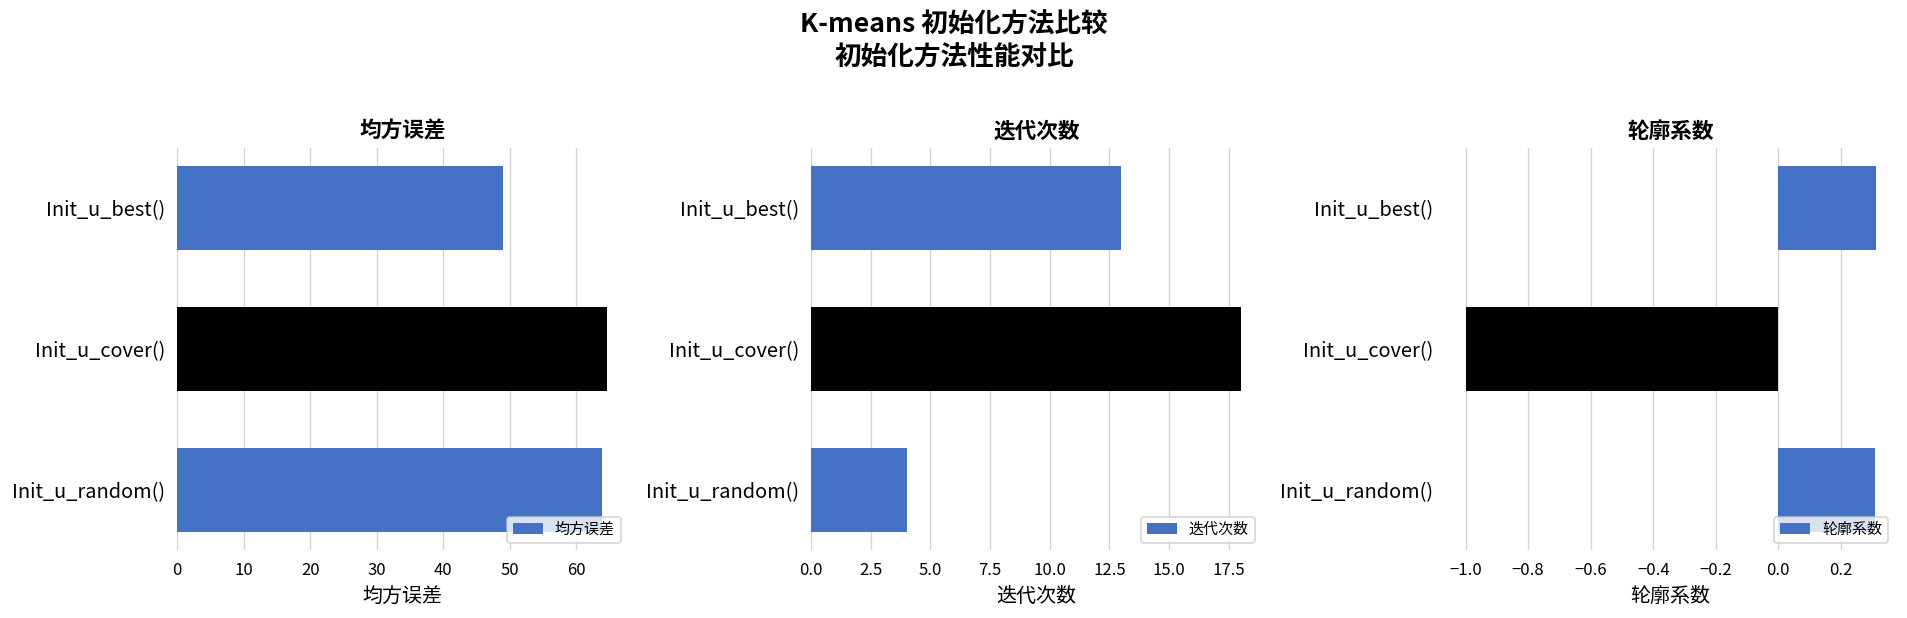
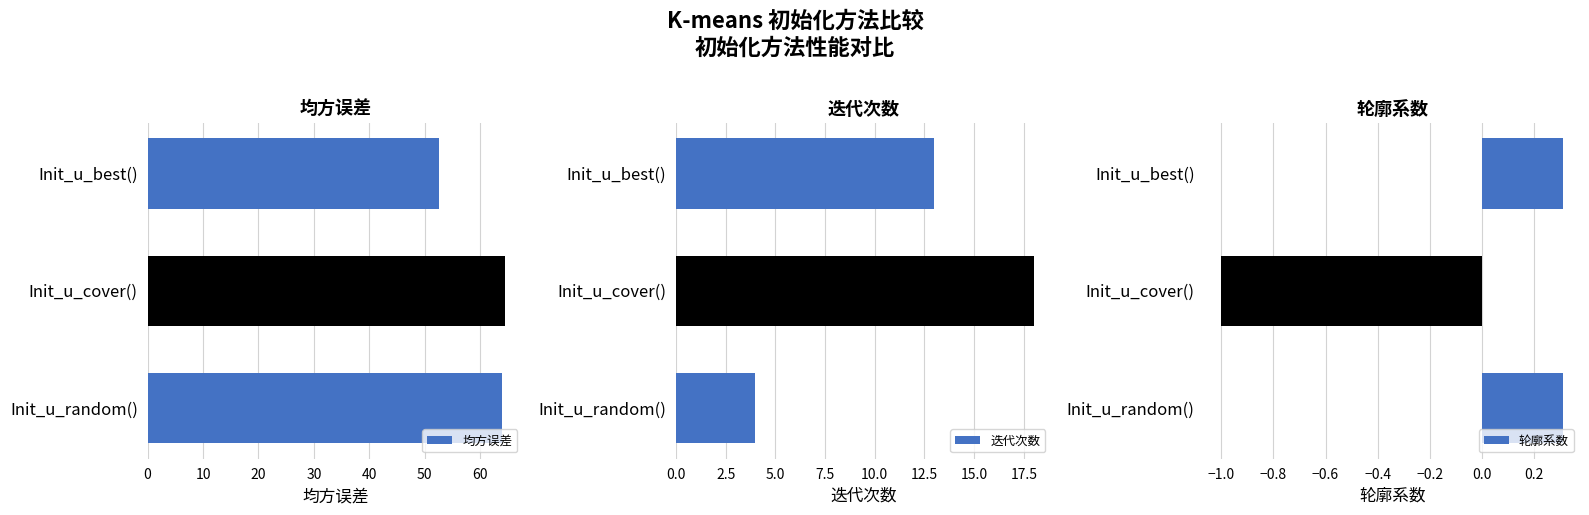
  {
    "均方误差": {
-     "Init_u_best()": 49,
+     "Init_u_best()": 53,
      "Init_u_cover()": 65,
      "Init_u_random()": 64
    },
    "迭代次数": {
      "Init_u_best()": 13.0,
      "Init_u_cover()": 18.0,
      "Init_u_random()": 4.0
    },
    "轮廓系数": {
      "Init_u_best()": 0.31,
      "Init_u_cover()": -1.00,
      "Init_u_random()": 0.31
    }
  }
